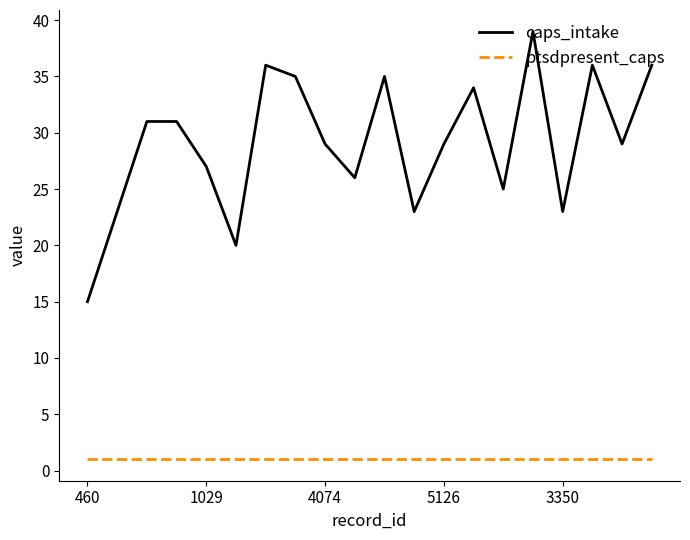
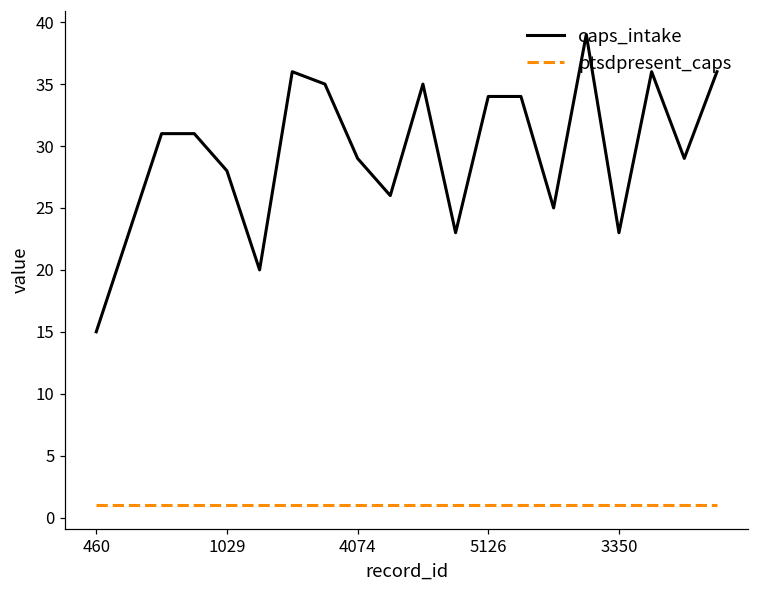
  {
    "caps_intake": {
      "460": 15,
-     "1029": 27,
+     "1029": 28,
      "4074": 29,
-     "5126": 29,
+     "5126": 34,
      "3350": 23
    },
    "ptsdpresent_caps": {
      "460": 1,
      "1029": 1,
      "4074": 1,
      "5126": 1,
      "3350": 1
    }
  }
